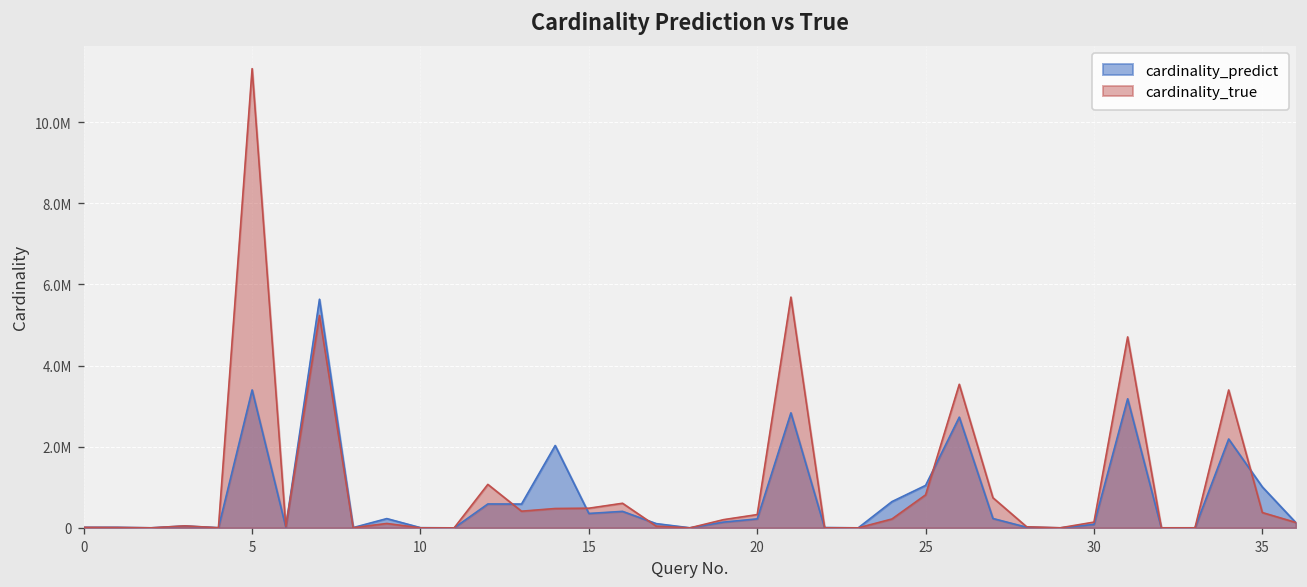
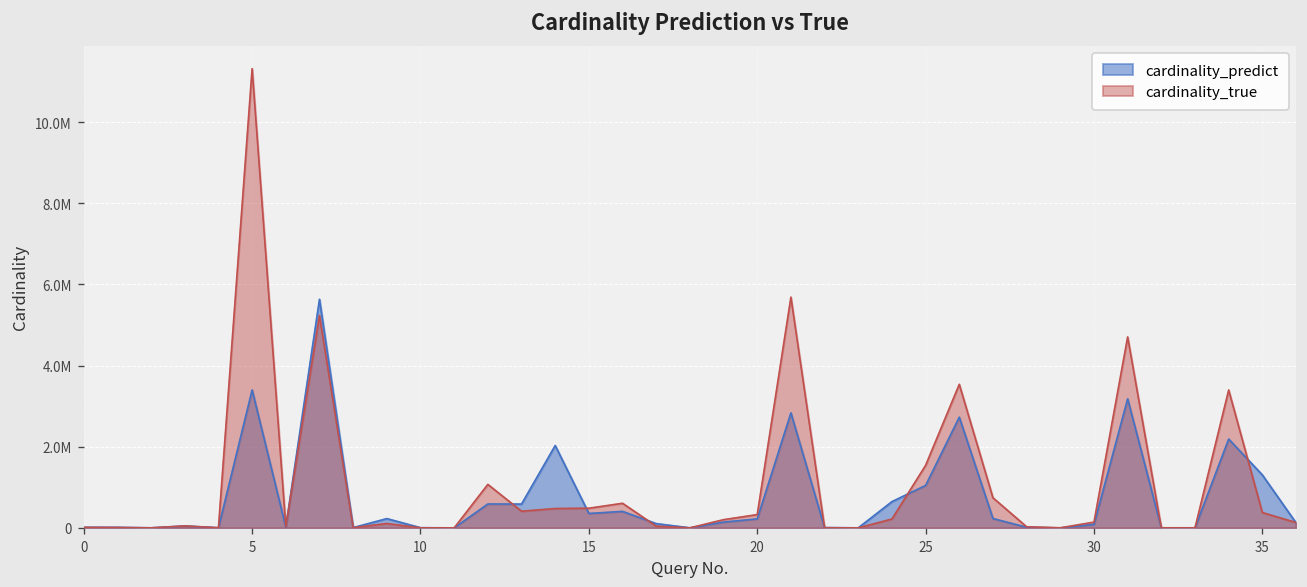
  {
    "cardinality_predict": {
      "5": 3400000,
      "15": 400000,
      "20": 200000,
      "25": 1000000,
-     "35": 1000000
+     "35": 1300000
    },
    "cardinality_true": {
      "5": 11300000,
      "15": 500000,
      "20": 300000,
-     "25": 800000,
+     "25": 1500000,
      "35": 400000
    }
  }
